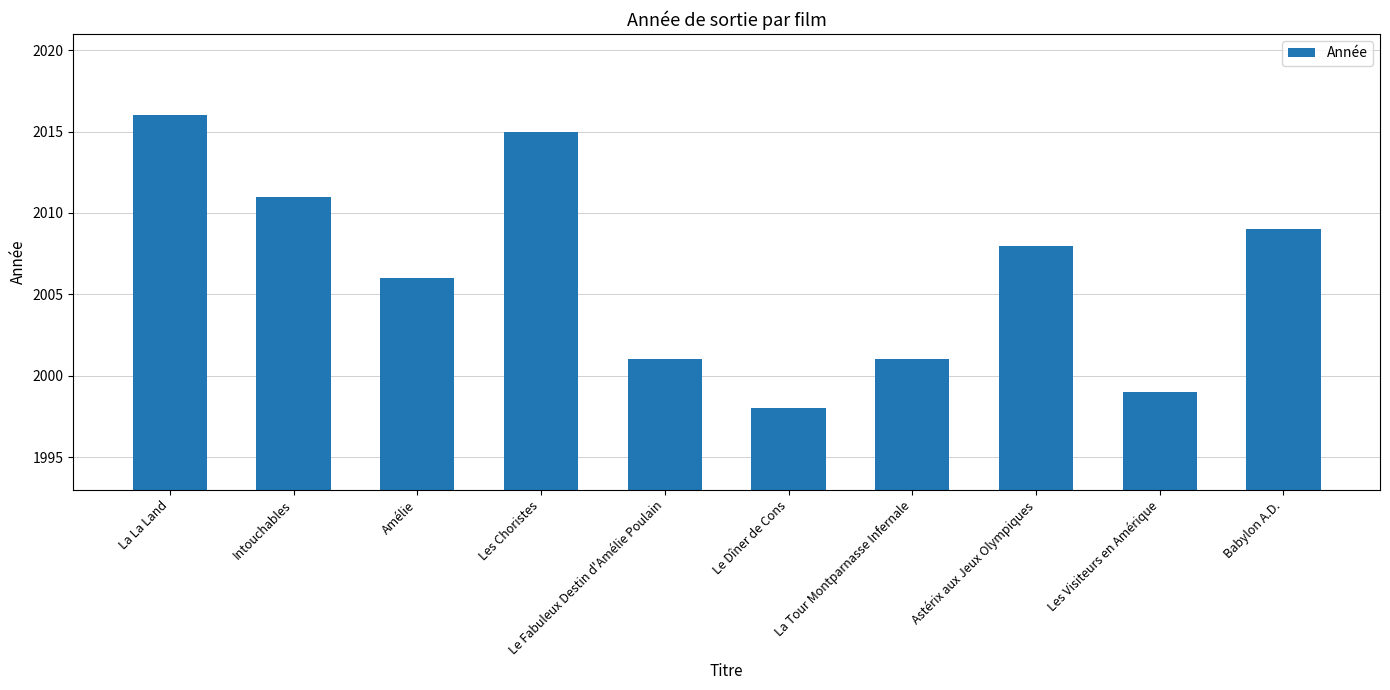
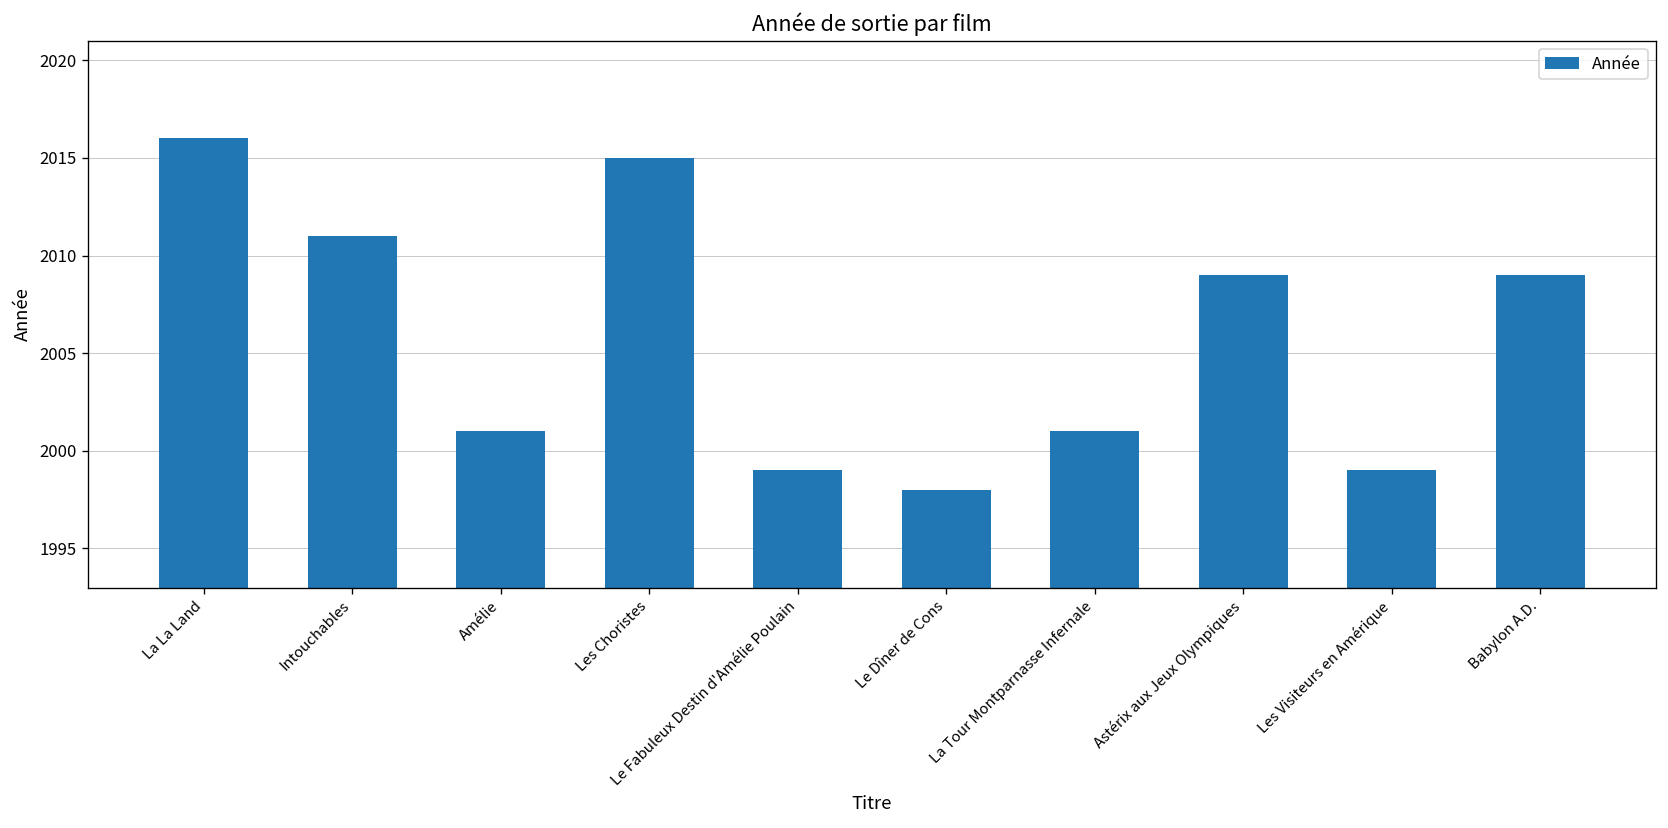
  {
    "La La Land": 2016,
    "Intouchables": 2011,
-   "Amélie": 2006,
+   "Amélie": 2001,
    "Les Choristes": 2015,
-   "Le Fabuleux Destin d'Amélie Poulain": 2001,
+   "Le Fabuleux Destin d'Amélie Poulain": 1999,
    "Le Dîner de Cons": 1998,
    "La Tour Montparnasse Infernale": 2001,
-   "Astérix aux Jeux Olympiques": 2008,
+   "Astérix aux Jeux Olympiques": 2009,
    "Les Visiteurs en Amérique": 1999,
    "Babylon A.D.": 2009
  }
